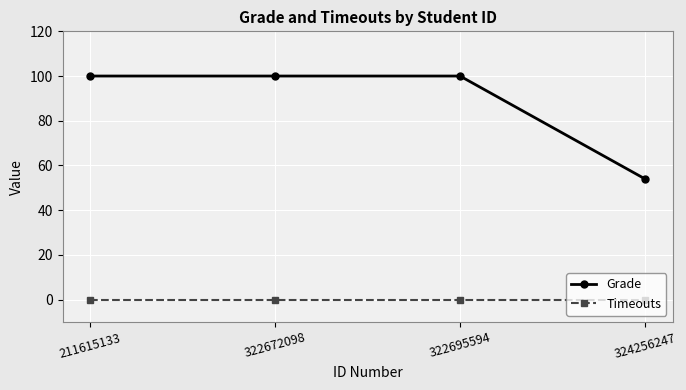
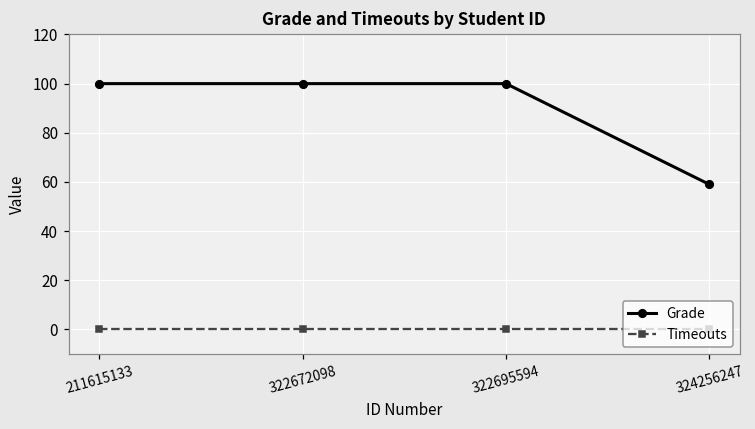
  {
    "Grade": {
      "211615133": 100,
      "322672098": 100,
      "322695594": 100,
-     "324256247": 54
+     "324256247": 59
    },
    "Timeouts": {
      "211615133": 0,
      "322672098": 0,
      "322695594": 0
    }
  }
